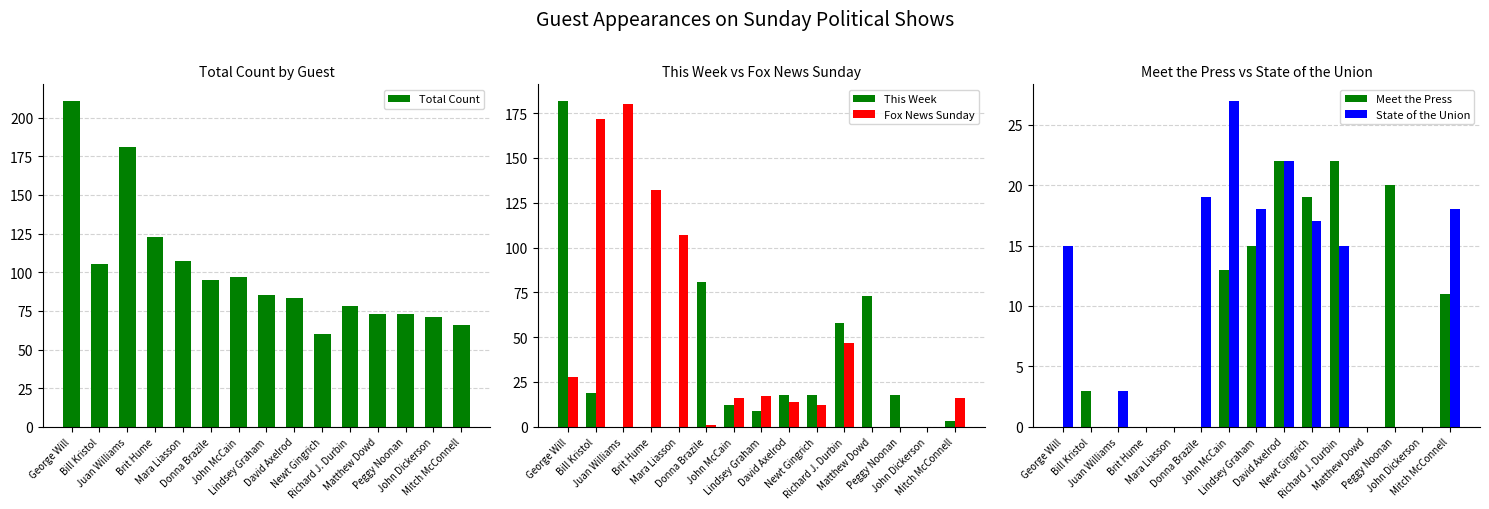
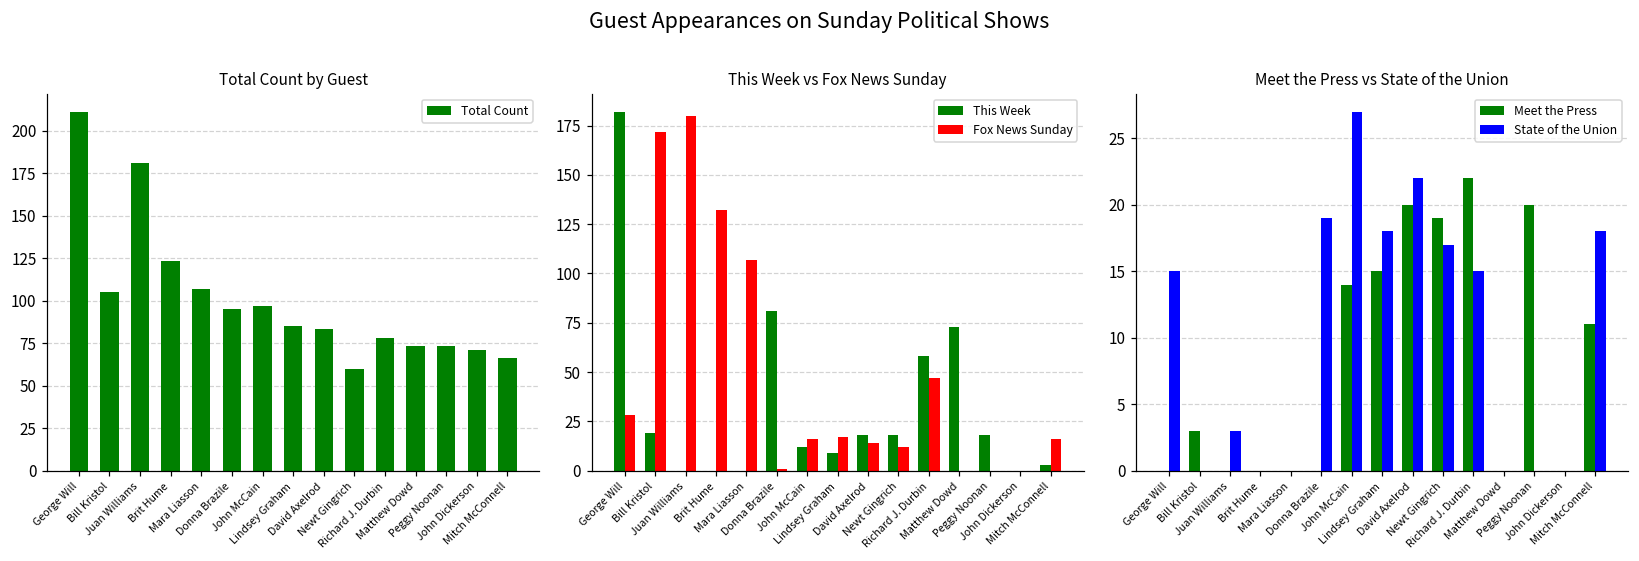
  {
    "Total Count by Guest": {
      "George Will": 211,
      "Bill Kristol": 105,
      "Juan Williams": 181,
      "Brit Hume": 123,
      "Mara Liasson": 107,
      "Donna Brazile": 95,
      "John McCain": 97,
      "Lindsey Graham": 85,
      "David Axelrod": 83,
      "Newt Gingrich": 60,
      "Richard J. Durbin": 78,
      "Matthew Dowd": 73,
      "Peggy Noonan": 73,
      "John Dickerson": 71,
      "Mitch McConnell": 66
    },
    "This Week vs Fox News Sunday": {
      "This Week": {
        "George Will": 182,
        "Bill Kristol": 19,
        "Juan Williams": 0,
        "Brit Hume": 0,
        "Mara Liasson": 0,
        "Donna Brazile": 81,
        "John McCain": 12,
        "Lindsey Graham": 9,
        "David Axelrod": 18,
        "Newt Gingrich": 18,
        "Richard J. Durbin": 58,
        "Matthew Dowd": 73,
        "Peggy Noonan": 18,
        "John Dickerson": 0,
        "Mitch McConnell": 3
      },
      "Fox News Sunday": {
        "George Will": 28,
        "Bill Kristol": 172,
        "Juan Williams": 180,
        "Brit Hume": 132,
        "Mara Liasson": 107,
        "John McCain": 16,
        "Lindsey Graham": 17,
        "David Axelrod": 14,
        "Newt Gingrich": 12,
        "Richard J. Durbin": 47,
        "Matthew Dowd": 0,
        "Peggy Noonan": 0,
        "John Dickerson": 0,
        "Mitch McConnell": 16
      }
    },
    "Meet the Press vs State of the Union": {
      "Meet the Press": {
        "George Will": 0,
        "Bill Kristol": 3,
        "Juan Williams": 0,
        "Brit Hume": 0,
        "Mara Liasson": 0,
        "Donna Brazile": 0,
-       "John McCain": 13,
+       "John McCain": 14,
        "Lindsey Graham": 15,
-       "David Axelrod": 22,
+       "David Axelrod": 20,
        "Newt Gingrich": 19,
        "Richard J. Durbin": 22,
        "Matthew Dowd": 0,
        "Peggy Noonan": 20,
        "John Dickerson": 0,
        "Mitch McConnell": 11
      },
      "State of the Union": {
        "George Will": 15,
        "Bill Kristol": 0,
        "Juan Williams": 3,
        "Brit Hume": 0,
        "Mara Liasson": 0,
        "Donna Brazile": 19,
        "John McCain": 27,
        "Lindsey Graham": 18,
        "David Axelrod": 22,
        "Newt Gingrich": 17,
        "Richard J. Durbin": 15,
        "Matthew Dowd": 0,
        "Peggy Noonan": 0,
        "John Dickerson": 0,
        "Mitch McConnell": 18
      }
    }
  }
